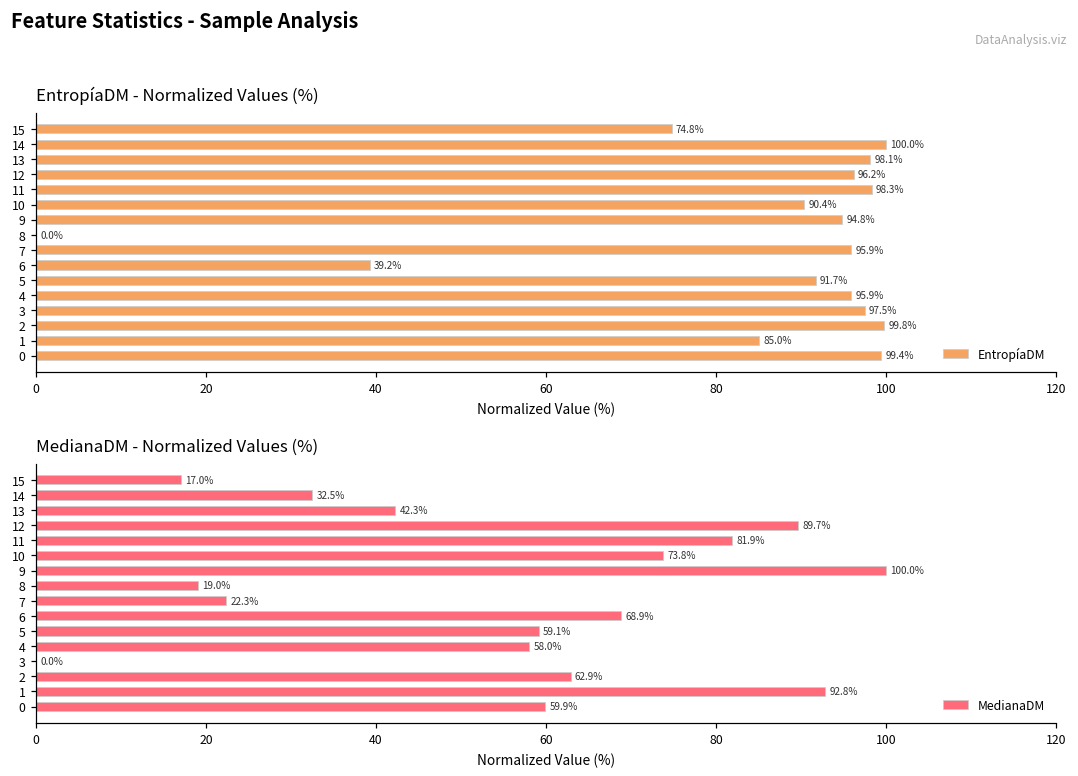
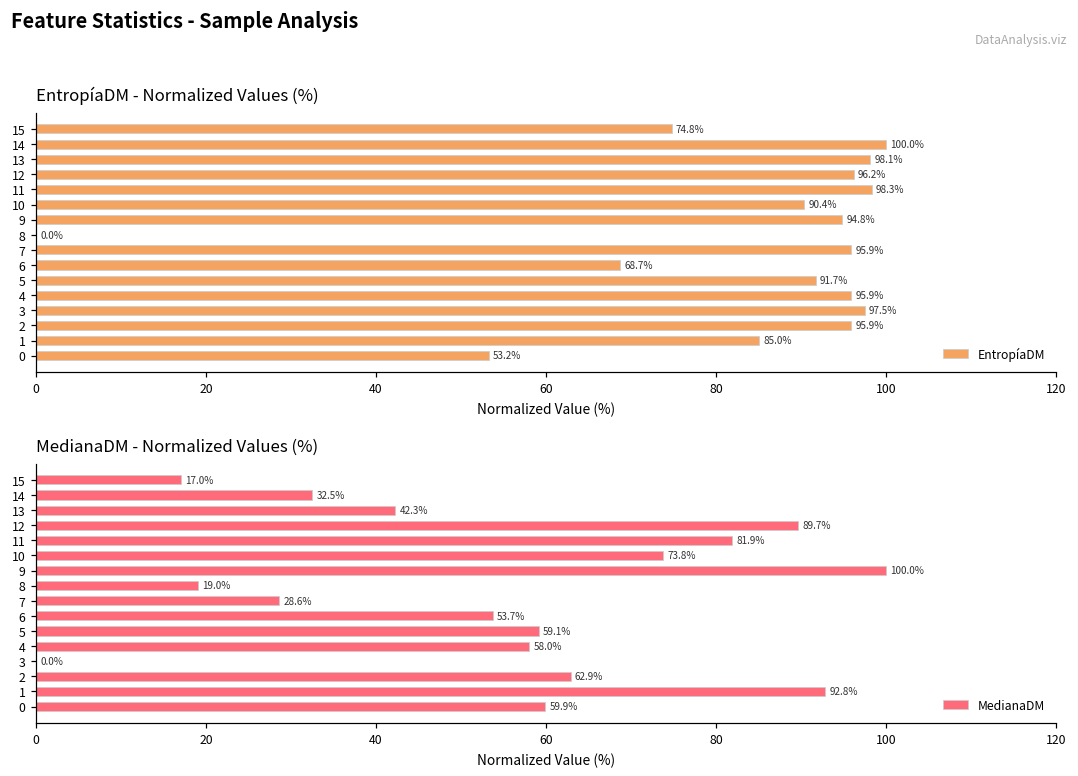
  {
    "EntropíaDM - Normalized Values (%)": {
      "15": "74.8%",
      "14": "100.0%",
      "13": "98.1%",
      "12": "96.2%",
      "11": "98.3%",
      "10": "90.4%",
      "9": "94.8%",
      "8": "0.0%",
      "7": "95.9%",
-     "6": "39.2%",
+     "6": "68.7%",
      "5": "91.7%",
      "4": "95.9%",
      "3": "97.5%",
-     "2": "99.8%",
+     "2": "95.9%",
      "1": "85.0%",
-     "0": "99.4%"
+     "0": "53.2%"
    },
    "MedianaDM - Normalized Values (%)": {
      "15": "17.0%",
      "14": "32.5%",
      "13": "42.3%",
      "12": "89.7%",
      "11": "81.9%",
      "10": "73.8%",
      "9": "100.0%",
      "8": "19.0%",
-     "7": "22.3%",
-     "6": "68.9%",
+     "7": "28.6%",
+     "6": "53.7%",
      "5": "59.1%",
      "4": "58.0%",
      "3": "0.0%",
      "2": "62.9%",
      "1": "92.8%",
      "0": "59.9%"
    }
  }
